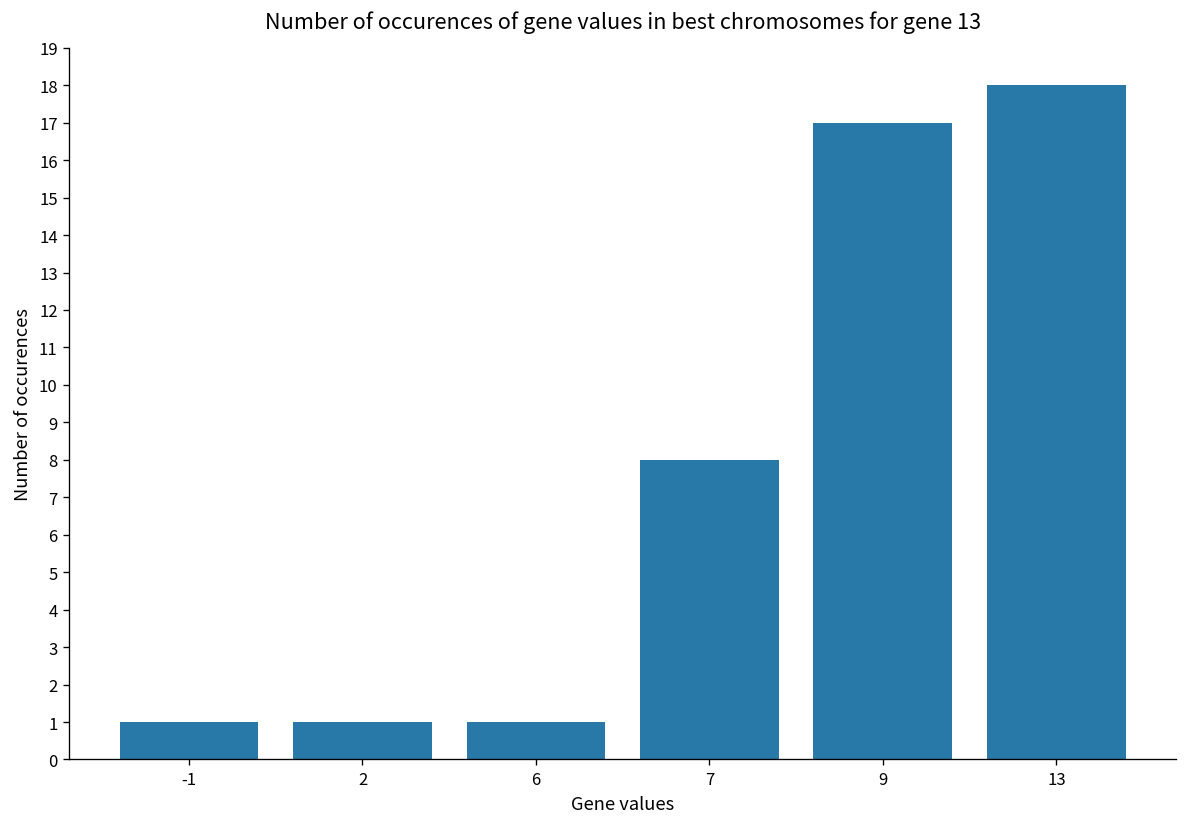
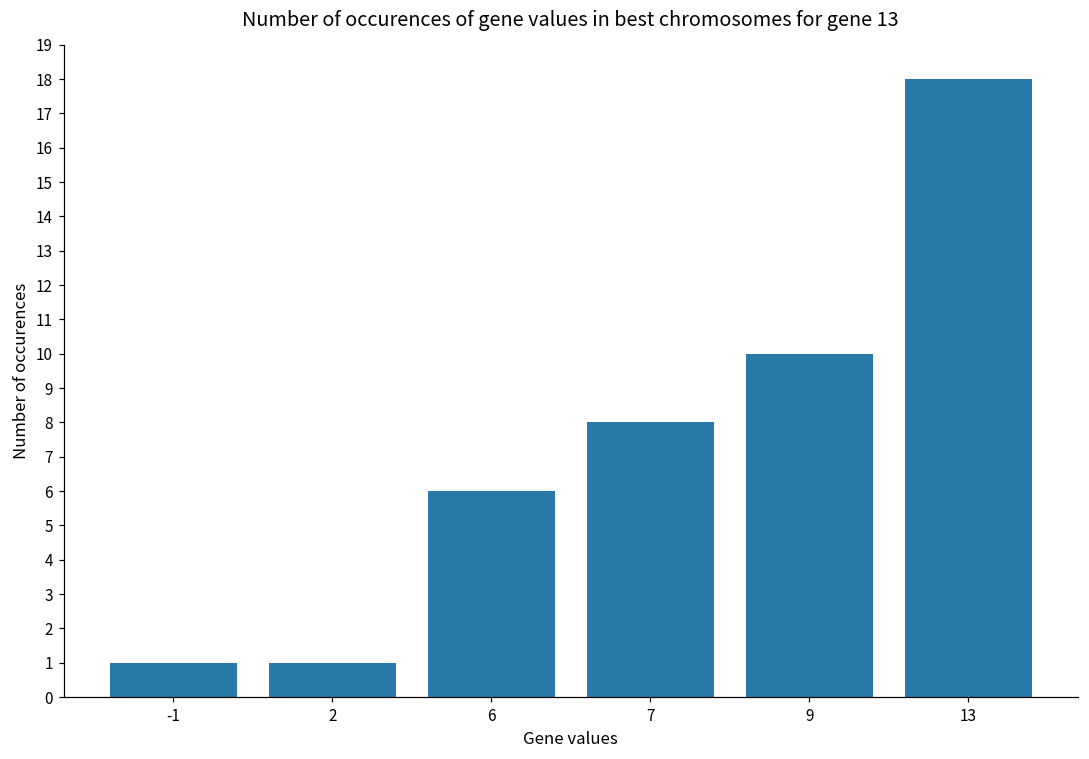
  {
    "-1": 1,
    "2": 1,
-   "6": 1,
+   "6": 6,
    "7": 8,
-   "9": 17,
+   "9": 10,
    "13": 18
  }
